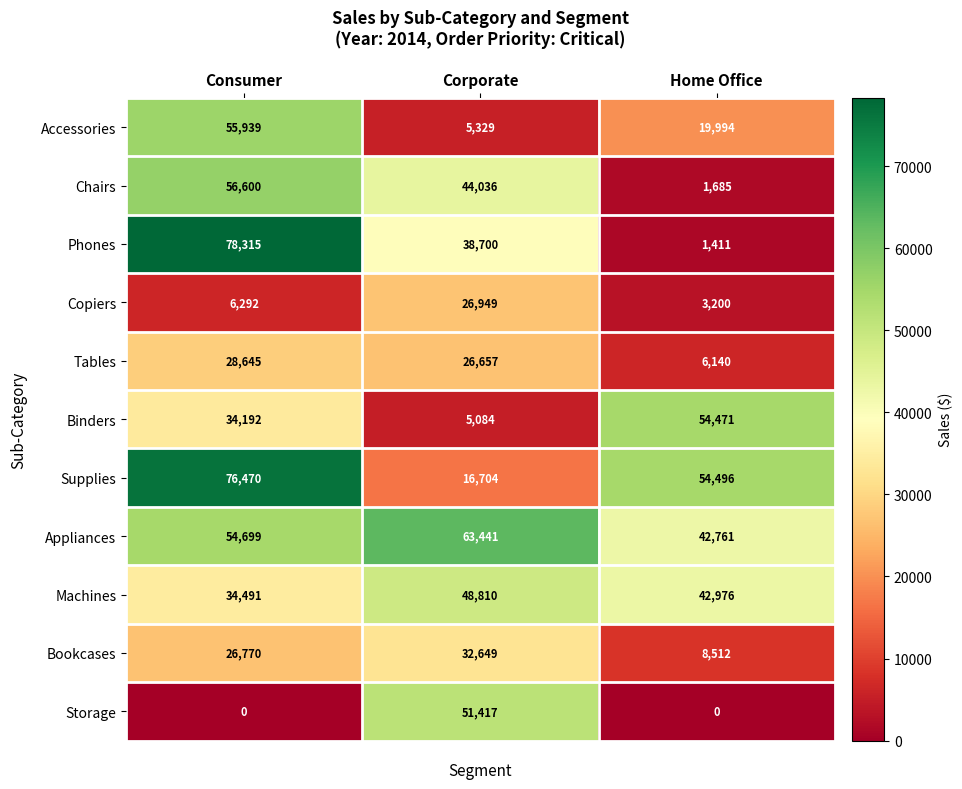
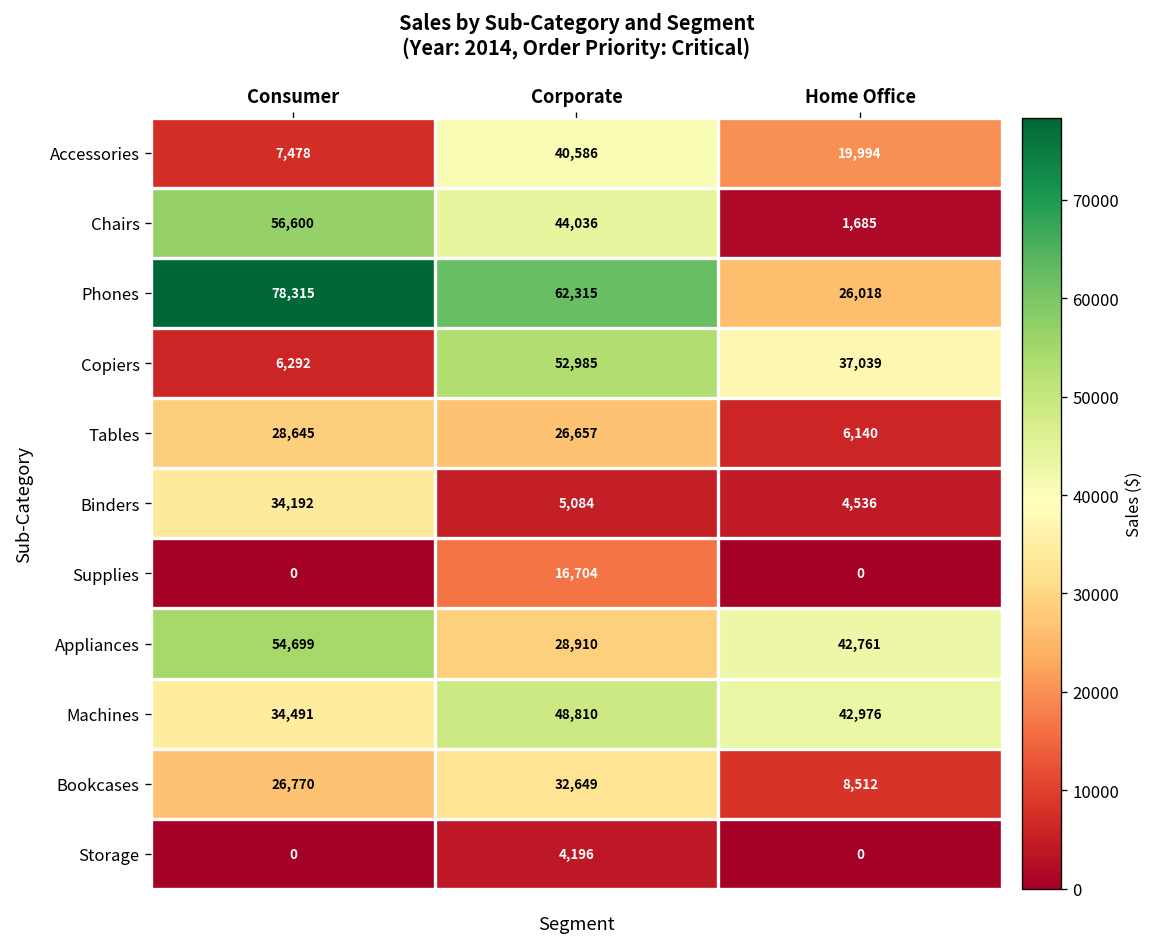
  {
    "Accessories": {
-     "Consumer": "55,939",
-     "Corporate": "5,329",
+     "Consumer": "7,478",
+     "Corporate": "40,586",
      "Home Office": "19,994"
    },
    "Chairs": {
      "Consumer": "56,600",
      "Corporate": "44,036",
      "Home Office": "1,685"
    },
    "Phones": {
      "Consumer": "78,315",
-     "Corporate": "38,700",
-     "Home Office": "1,411"
+     "Corporate": "62,315",
+     "Home Office": "26,018"
    },
    "Copiers": {
      "Consumer": "6,292",
-     "Corporate": "26,949",
-     "Home Office": "3,200"
+     "Corporate": "52,985",
+     "Home Office": "37,039"
    },
    "Tables": {
      "Consumer": "28,645",
      "Corporate": "26,657",
      "Home Office": "6,140"
    },
    "Binders": {
      "Consumer": "34,192",
      "Corporate": "5,084",
-     "Home Office": "54,471"
+     "Home Office": "4,536"
    },
    "Supplies": {
-     "Consumer": "76,470",
+     "Consumer": "0",
      "Corporate": "16,704",
-     "Home Office": "54,496"
+     "Home Office": "0"
    },
    "Appliances": {
      "Consumer": "54,699",
-     "Corporate": "63,441",
+     "Corporate": "28,910",
      "Home Office": "42,761"
    },
    "Machines": {
      "Consumer": "34,491",
      "Corporate": "48,810",
      "Home Office": "42,976"
    },
    "Bookcases": {
      "Consumer": "26,770",
      "Corporate": "32,649",
      "Home Office": "8,512"
    },
    "Storage": {
      "Consumer": "0",
-     "Corporate": "51,417",
+     "Corporate": "4,196",
      "Home Office": "0"
    }
  }
